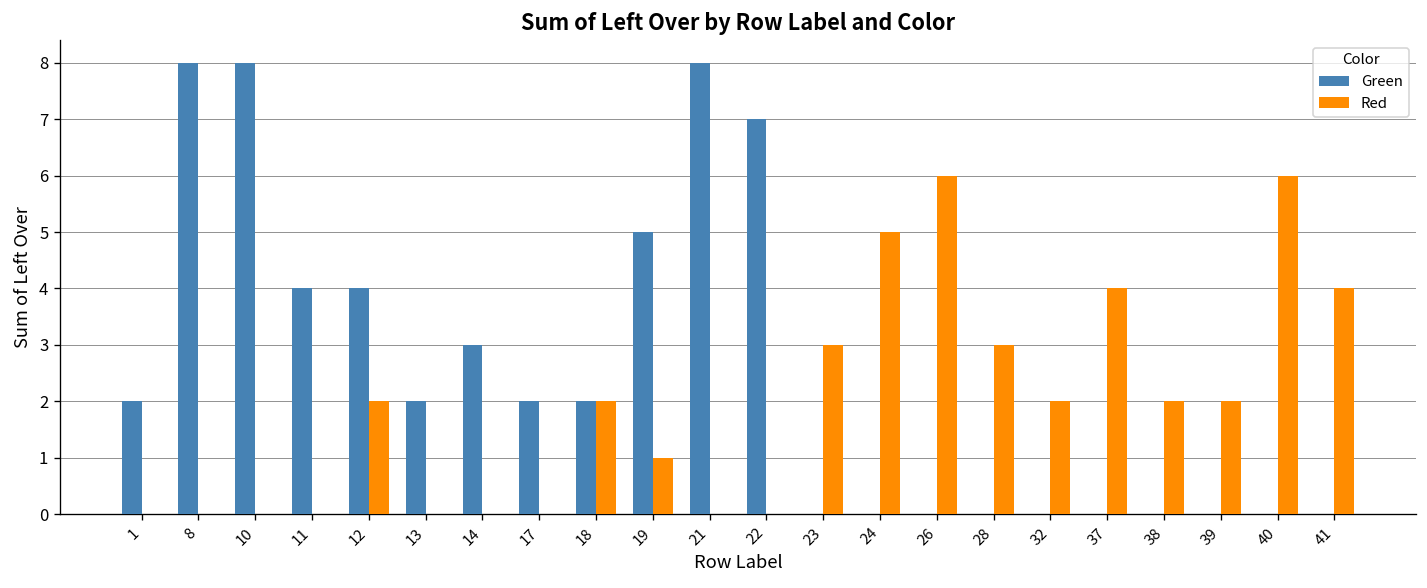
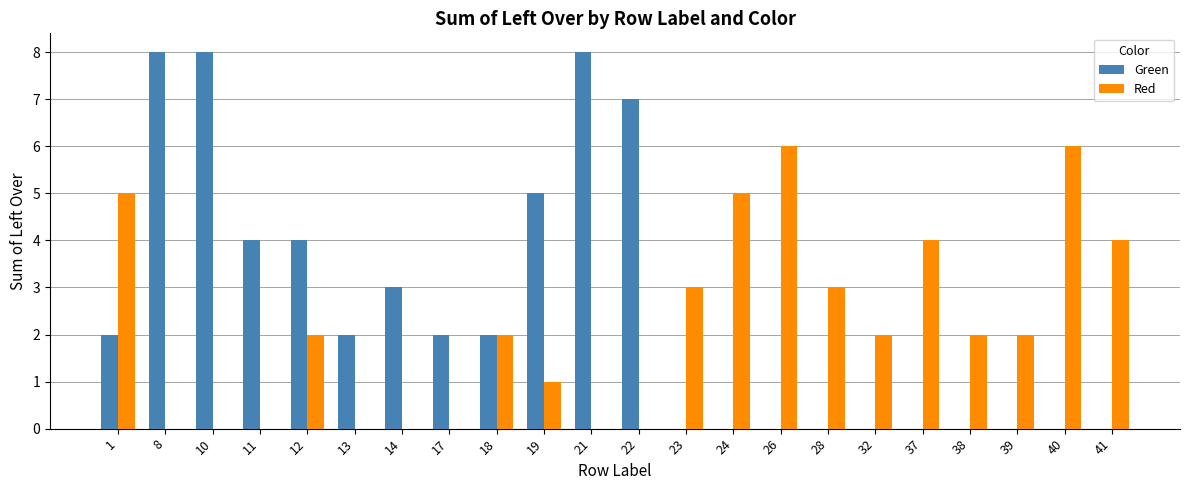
  {
    "Green": {
      "1": 2,
      "8": 8,
      "10": 8,
      "11": 4,
      "12": 4,
      "13": 2,
      "14": 3,
      "17": 2,
      "18": 2,
      "19": 5,
      "21": 8,
      "22": 7,
      "23": 0,
      "24": 0,
      "26": 0,
      "28": 0,
      "32": 0,
      "37": 0,
      "38": 0,
      "39": 0,
      "40": 0,
      "41": 0
    },
    "Red": {
-     "1": 0,
+     "1": 5,
      "8": 0,
      "10": 0,
      "11": 0,
      "12": 2,
      "13": 0,
      "14": 0,
      "17": 0,
      "18": 2,
      "19": 1,
      "21": 0,
      "22": 0,
      "23": 3,
      "24": 5,
      "26": 6,
      "28": 3,
      "32": 2,
      "37": 4,
      "38": 2,
      "39": 2,
      "40": 6,
      "41": 4
    }
  }
